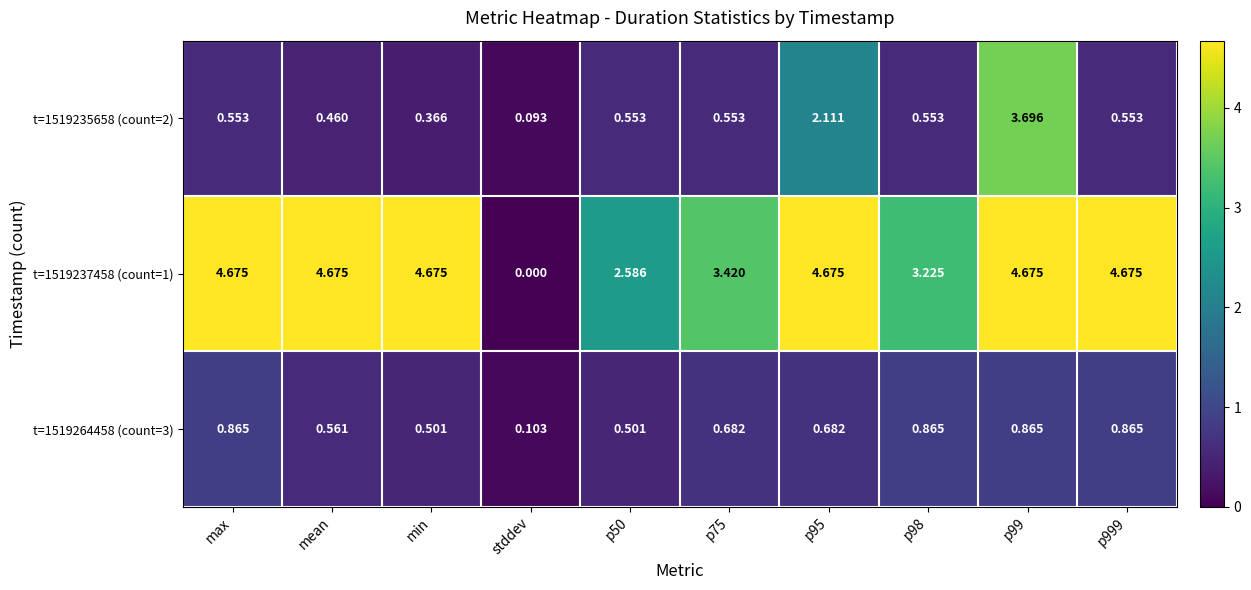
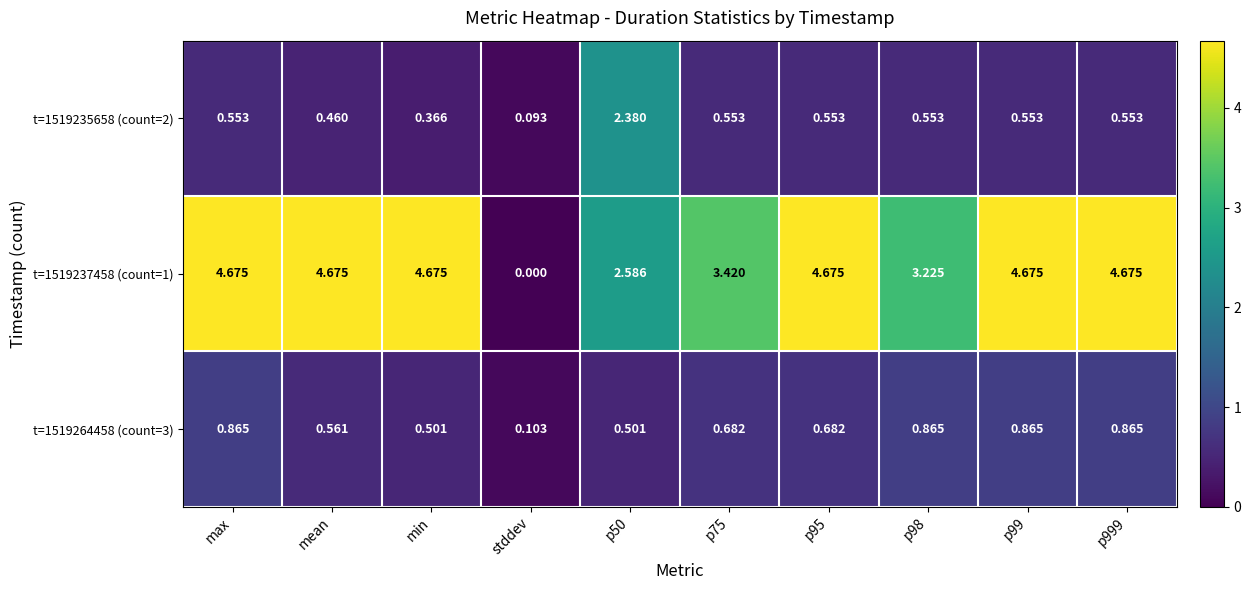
  {
    "t=1519235658 (count=2)": {
      "max": 0.553,
      "mean": 0.460,
      "min": 0.366,
      "stddev": 0.093,
-     "p50": 0.553,
+     "p50": 2.380,
      "p75": 0.553,
-     "p95": 2.111,
+     "p95": 0.553,
      "p98": 0.553,
-     "p99": 3.696,
+     "p99": 0.553,
      "p999": 0.553
    },
    "t=1519237458 (count=1)": {
      "max": 4.675,
      "mean": 4.675,
      "min": 4.675,
      "stddev": 0.000,
      "p50": 2.586,
      "p75": 3.420,
      "p95": 4.675,
      "p98": 3.225,
      "p99": 4.675,
      "p999": 4.675
    },
    "t=1519264458 (count=3)": {
      "max": 0.865,
      "mean": 0.561,
      "min": 0.501,
      "stddev": 0.103,
      "p50": 0.501,
      "p75": 0.682,
      "p95": 0.682,
      "p98": 0.865,
      "p99": 0.865,
      "p999": 0.865
    }
  }
